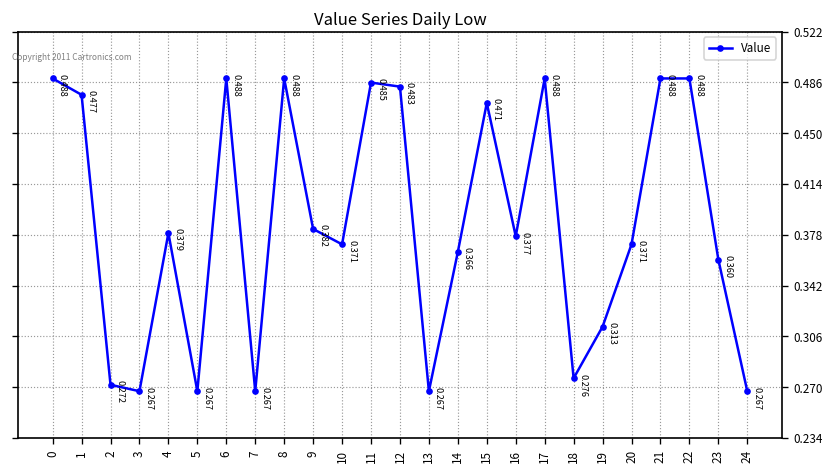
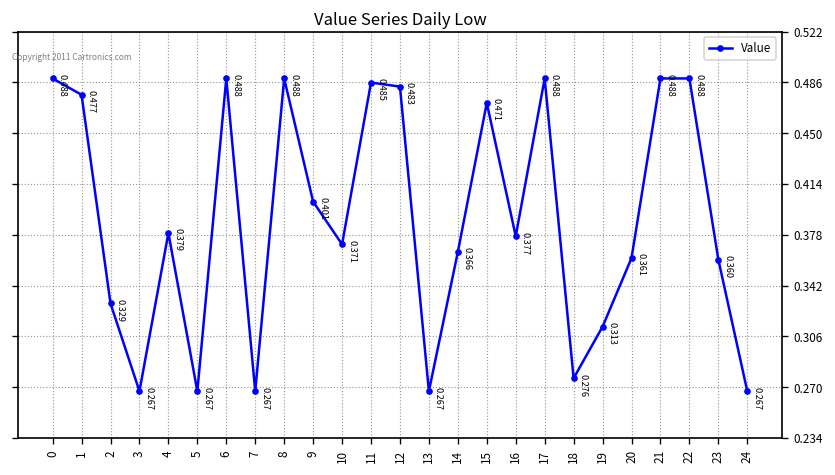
  {
    "0": 0.488,
    "1": 0.477,
-   "2": 0.272,
+   "2": 0.329,
    "3": 0.267,
    "4": 0.379,
    "5": 0.267,
    "6": 0.488,
    "7": 0.267,
    "8": 0.488,
-   "9": 0.382,
+   "9": 0.401,
    "10": 0.371,
    "11": 0.485,
    "12": 0.483,
    "13": 0.267,
    "14": 0.366,
    "15": 0.471,
    "16": 0.377,
    "17": 0.488,
    "18": 0.276,
    "19": 0.313,
-   "20": 0.371,
+   "20": 0.361,
    "21": 0.488,
    "22": 0.488,
    "23": 0.360,
    "24": 0.267
  }
